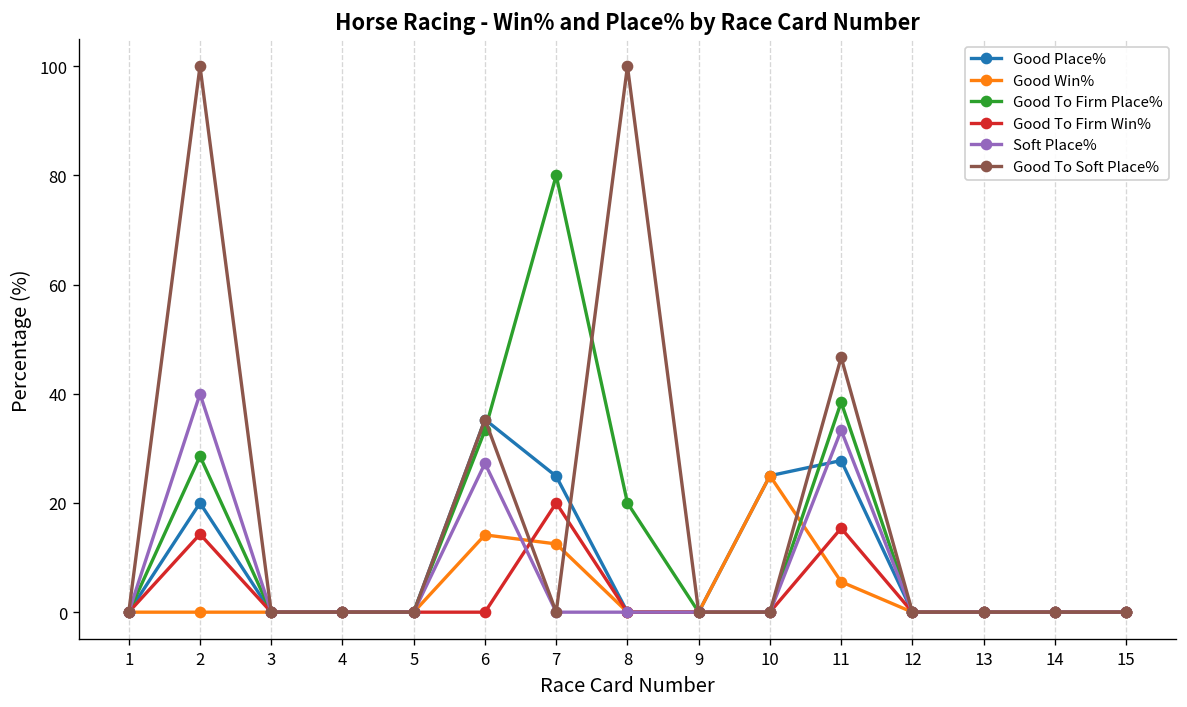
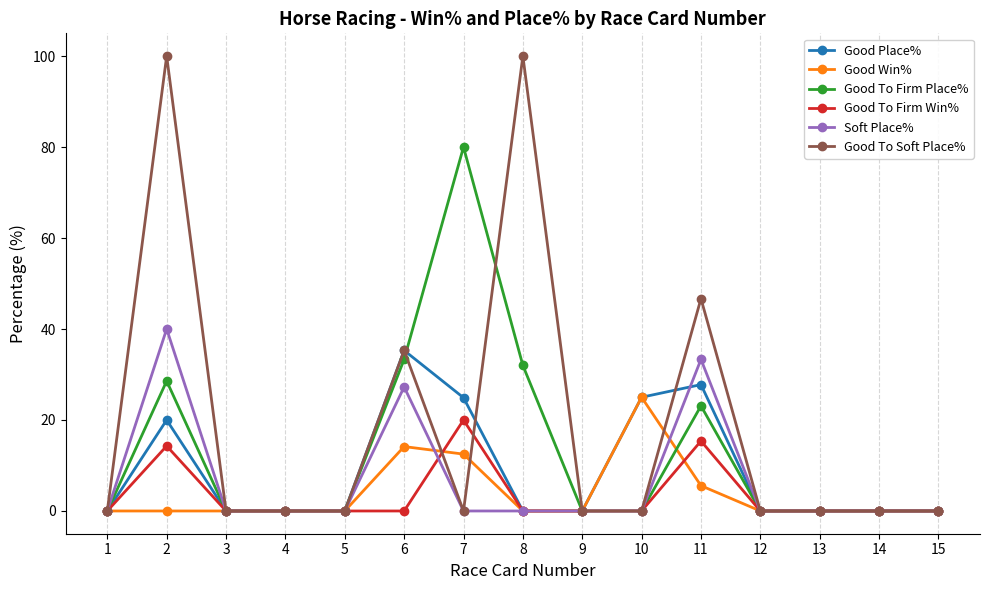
  {
    "Good Place%": {
      "2": 20,
      "7": 25,
      "11": 28
    },
    "Good Win%": {
      "2": 0,
      "6": 14,
      "7": 13,
      "11": 6
    },
    "Good To Firm Place%": {
      "2": 29,
      "6": 33,
      "7": 80,
-     "8": 20,
-     "11": 38
+     "8": 32,
+     "11": 23
    },
    "Good To Firm Win%": {
      "2": 14,
      "6": 0,
      "7": 20,
      "11": 15
    },
    "Soft Place%": {
      "2": 40,
      "6": 27,
      "11": 33
    },
    "Good To Soft Place%": {
      "2": 100,
      "8": 100,
      "11": 47
    }
  }
